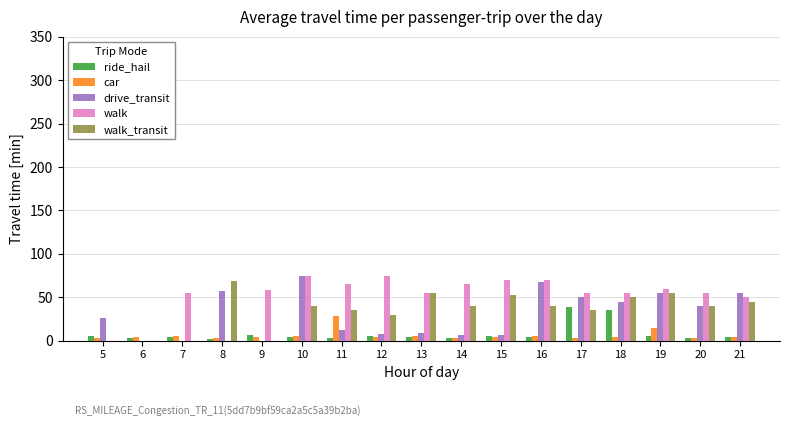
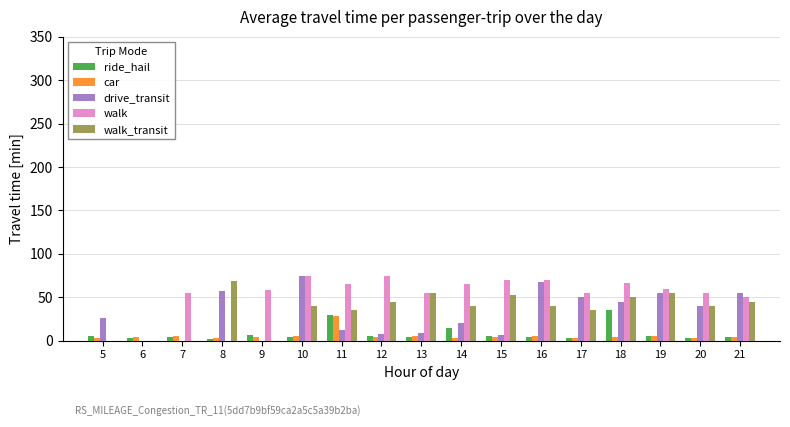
  {
    "ride_hail": {
      "5": 10,
      "6": 0,
      "7": 0,
      "9": 10,
      "10": 0,
-     "11": 0,
+     "11": 30,
      "12": 10,
      "13": 0,
-     "14": 0,
+     "14": 10,
      "15": 10,
      "16": 0,
-     "17": 40,
+     "17": 0,
      "18": 40,
      "19": 10,
      "20": 0,
      "21": 0
    },
    "car": {
      "5": 0,
      "6": 0,
      "7": 10,
      "8": 0,
      "9": 0,
      "10": 10,
      "11": 30,
      "12": 0,
      "13": 10,
      "14": 0,
      "15": 0,
      "16": 10,
      "17": 0,
      "18": 0,
-     "19": 20,
+     "19": 10,
      "20": 0,
      "21": 0
    },
    "drive_transit": {
      "5": 30,
      "6": 0,
      "7": 0,
      "8": 60,
      "9": 0,
      "10": 80,
      "11": 10,
      "12": 10,
      "13": 10,
-     "14": 10,
+     "14": 20,
      "15": 10,
      "16": 70,
      "17": 50,
      "18": 50,
      "19": 60,
      "20": 40,
      "21": 60
    },
    "walk": {
      "5": 0,
      "6": 0,
      "7": 60,
      "8": 0,
      "9": 60,
      "10": 80,
      "11": 70,
      "12": 80,
      "13": 60,
      "14": 70,
      "15": 70,
      "16": 70,
      "17": 60,
-     "18": 60,
+     "18": 70,
      "19": 60,
      "20": 60,
      "21": 50
    },
    "walk_transit": {
      "5": 0,
      "6": 0,
      "7": 0,
      "8": 70,
      "9": 0,
      "10": 40,
      "11": 40,
-     "12": 30,
+     "12": 50,
      "13": 60,
      "14": 40,
      "15": 50,
      "16": 40,
      "17": 40,
      "18": 50,
      "19": 60,
      "20": 40,
      "21": 50
    }
  }
